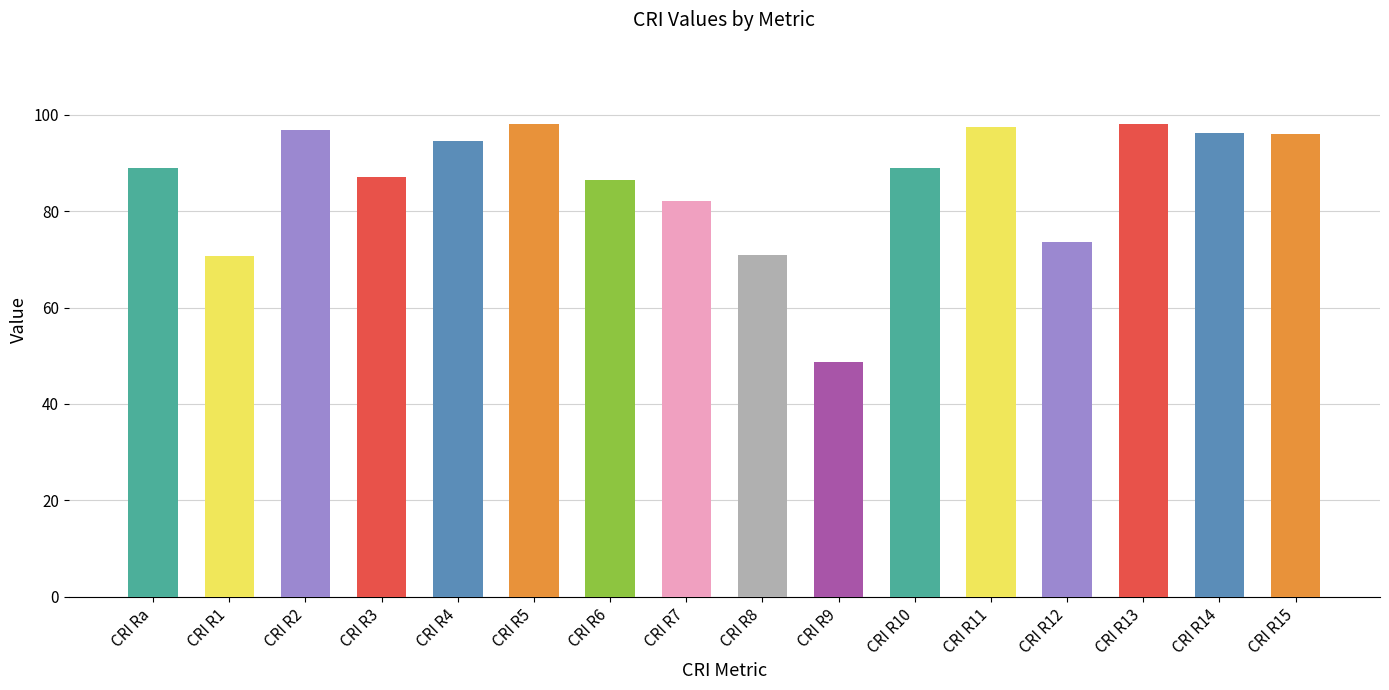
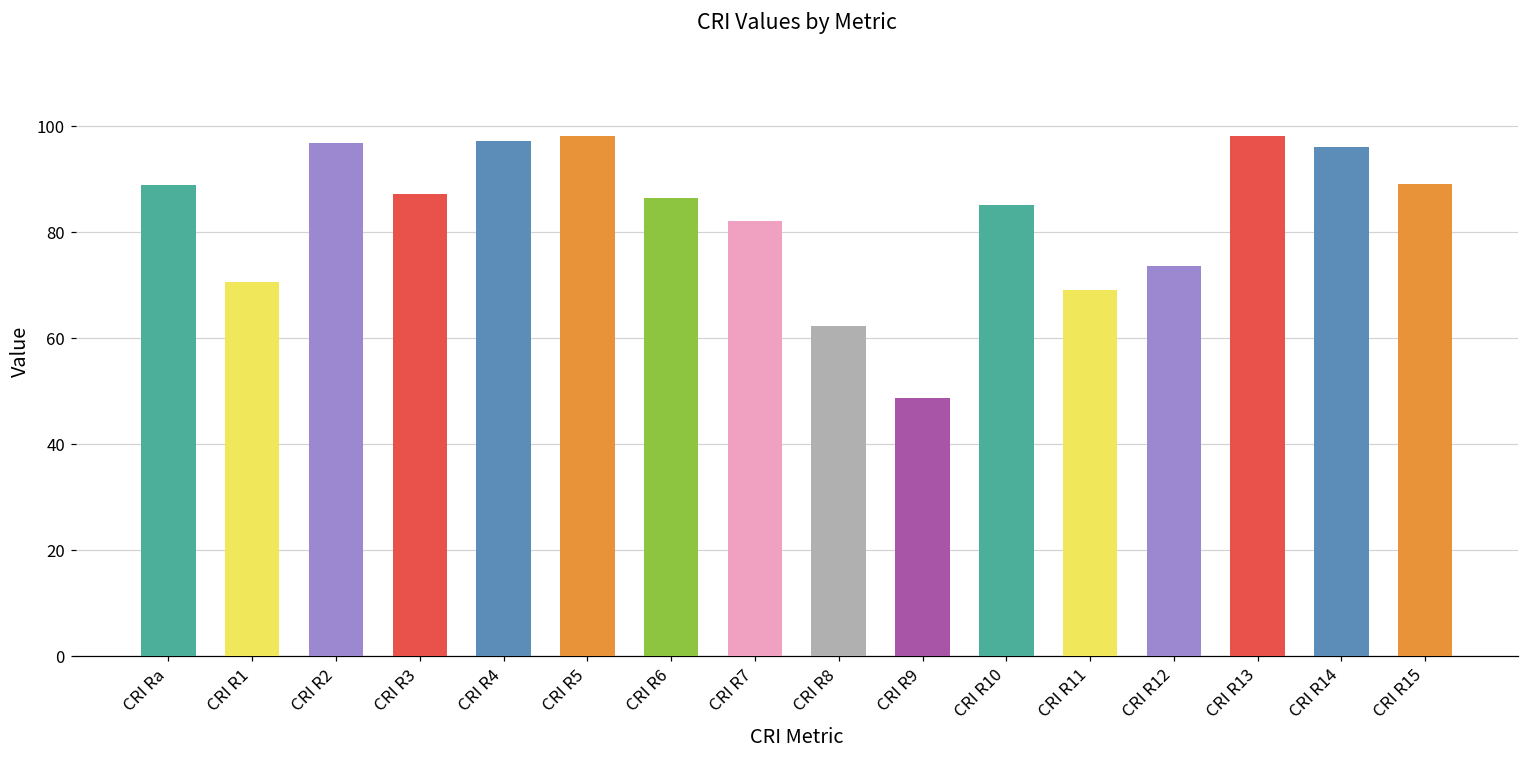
  {
    "CRI Ra": 89,
    "CRI R1": 71,
    "CRI R2": 97,
    "CRI R3": 87,
-   "CRI R4": 95,
+   "CRI R4": 97,
    "CRI R5": 98,
    "CRI R6": 87,
    "CRI R7": 82,
-   "CRI R8": 71,
+   "CRI R8": 62,
    "CRI R9": 49,
-   "CRI R10": 89,
-   "CRI R11": 98,
+   "CRI R10": 85,
+   "CRI R11": 69,
    "CRI R12": 74,
    "CRI R13": 98,
    "CRI R14": 96,
-   "CRI R15": 96
+   "CRI R15": 89
  }
